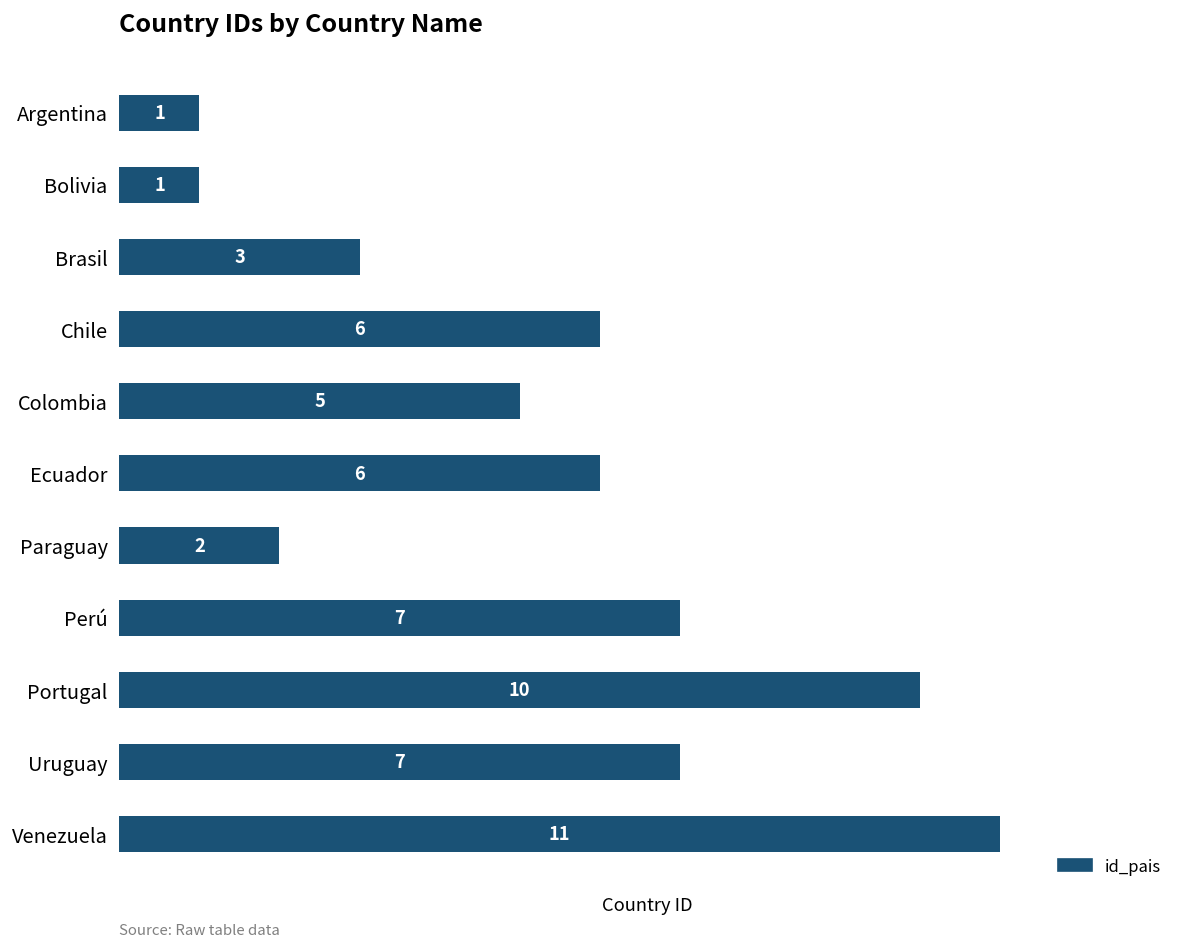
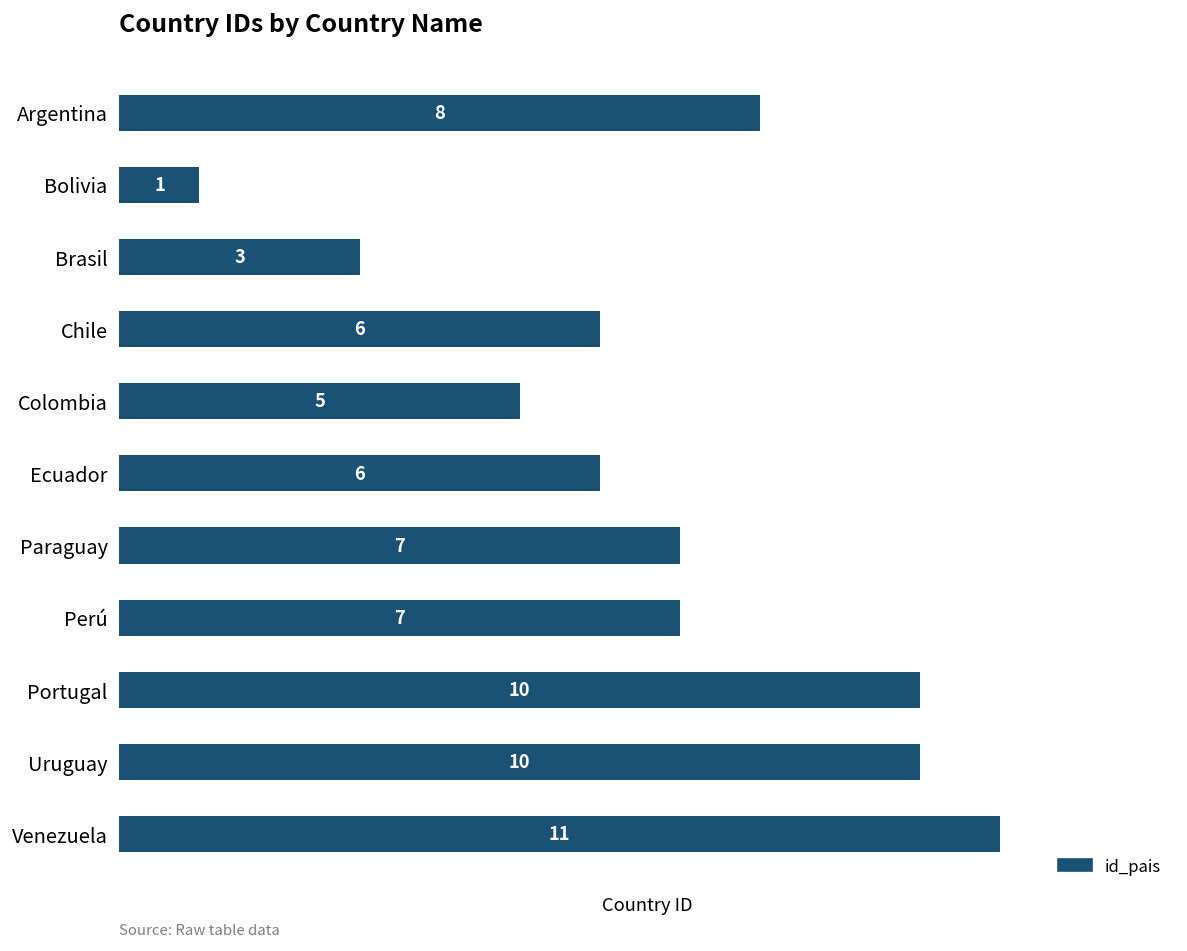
  {
-   "Argentina": 1,
+   "Argentina": 8,
    "Bolivia": 1,
    "Brasil": 3,
    "Chile": 6,
    "Colombia": 5,
    "Ecuador": 6,
-   "Paraguay": 2,
+   "Paraguay": 7,
    "Perú": 7,
    "Portugal": 10,
-   "Uruguay": 7,
+   "Uruguay": 10,
    "Venezuela": 11
  }
